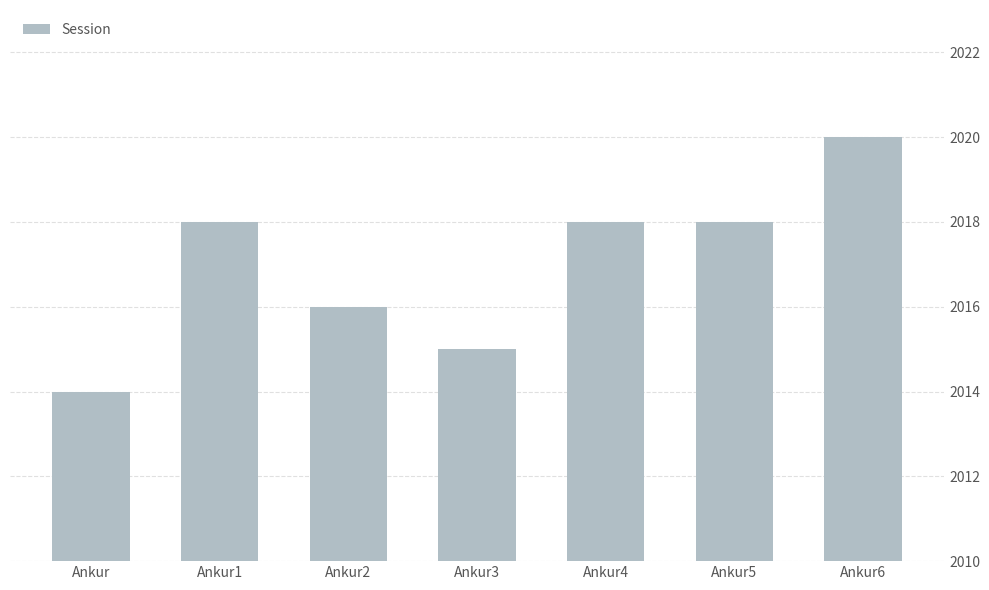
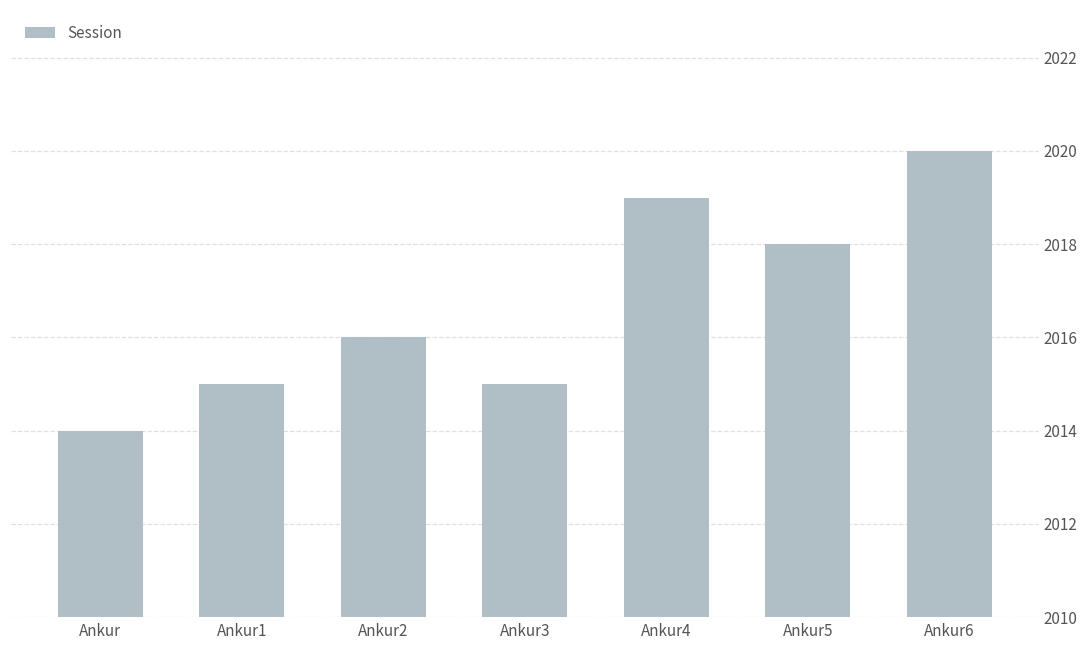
  {
    "Ankur": 2014,
-   "Ankur1": 2018,
+   "Ankur1": 2015,
    "Ankur2": 2016,
    "Ankur3": 2015,
-   "Ankur4": 2018,
+   "Ankur4": 2019,
    "Ankur5": 2018,
    "Ankur6": 2020
  }
